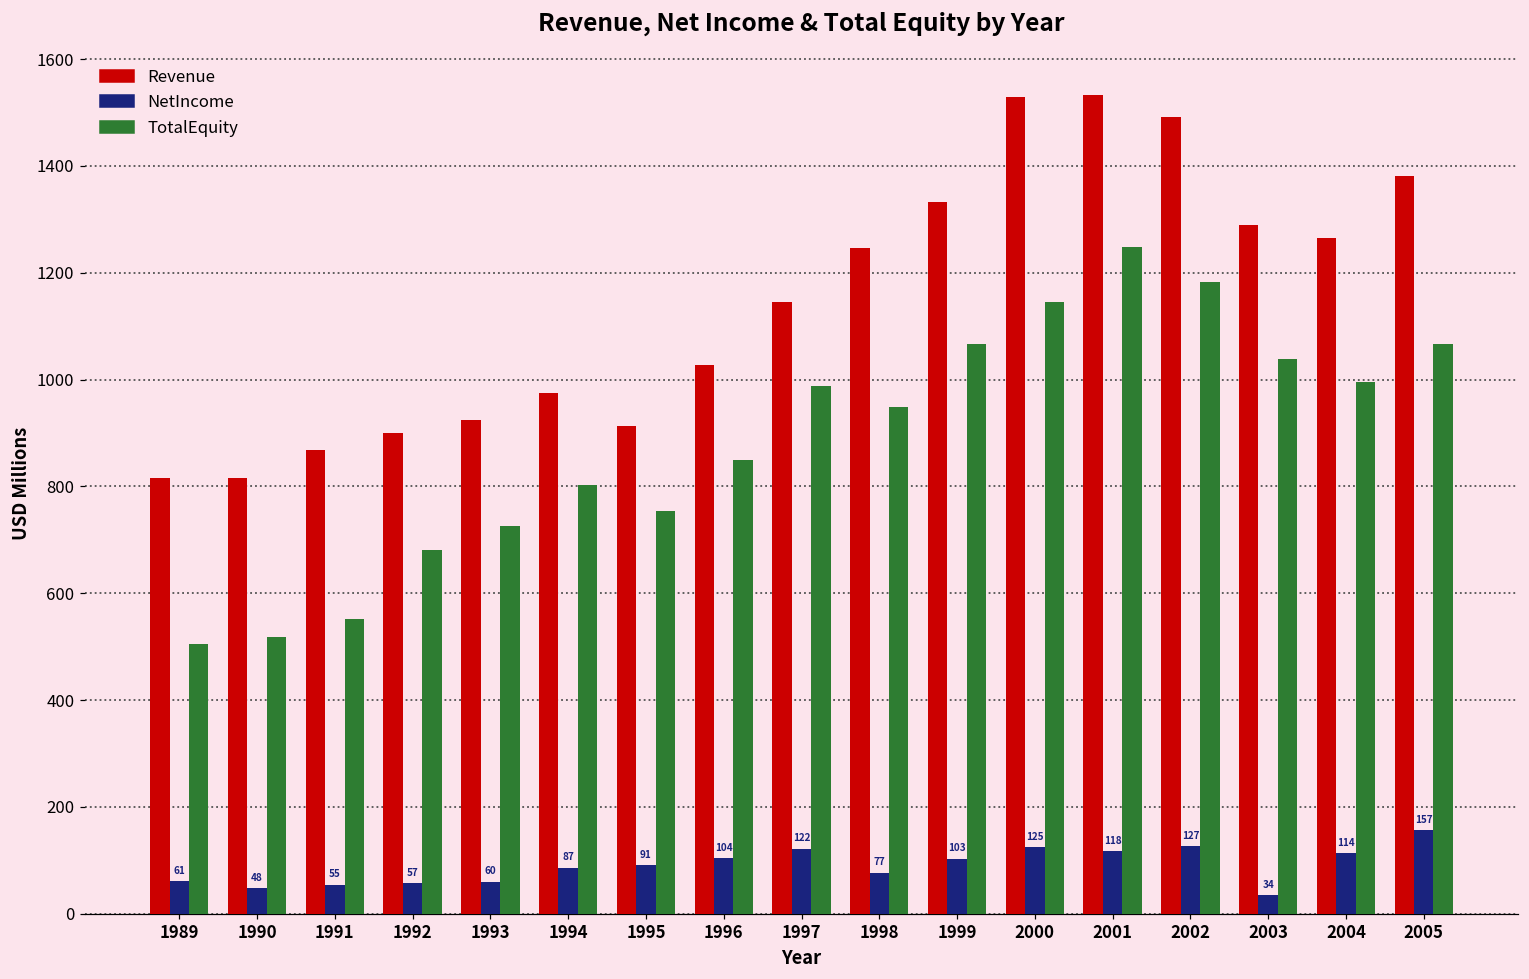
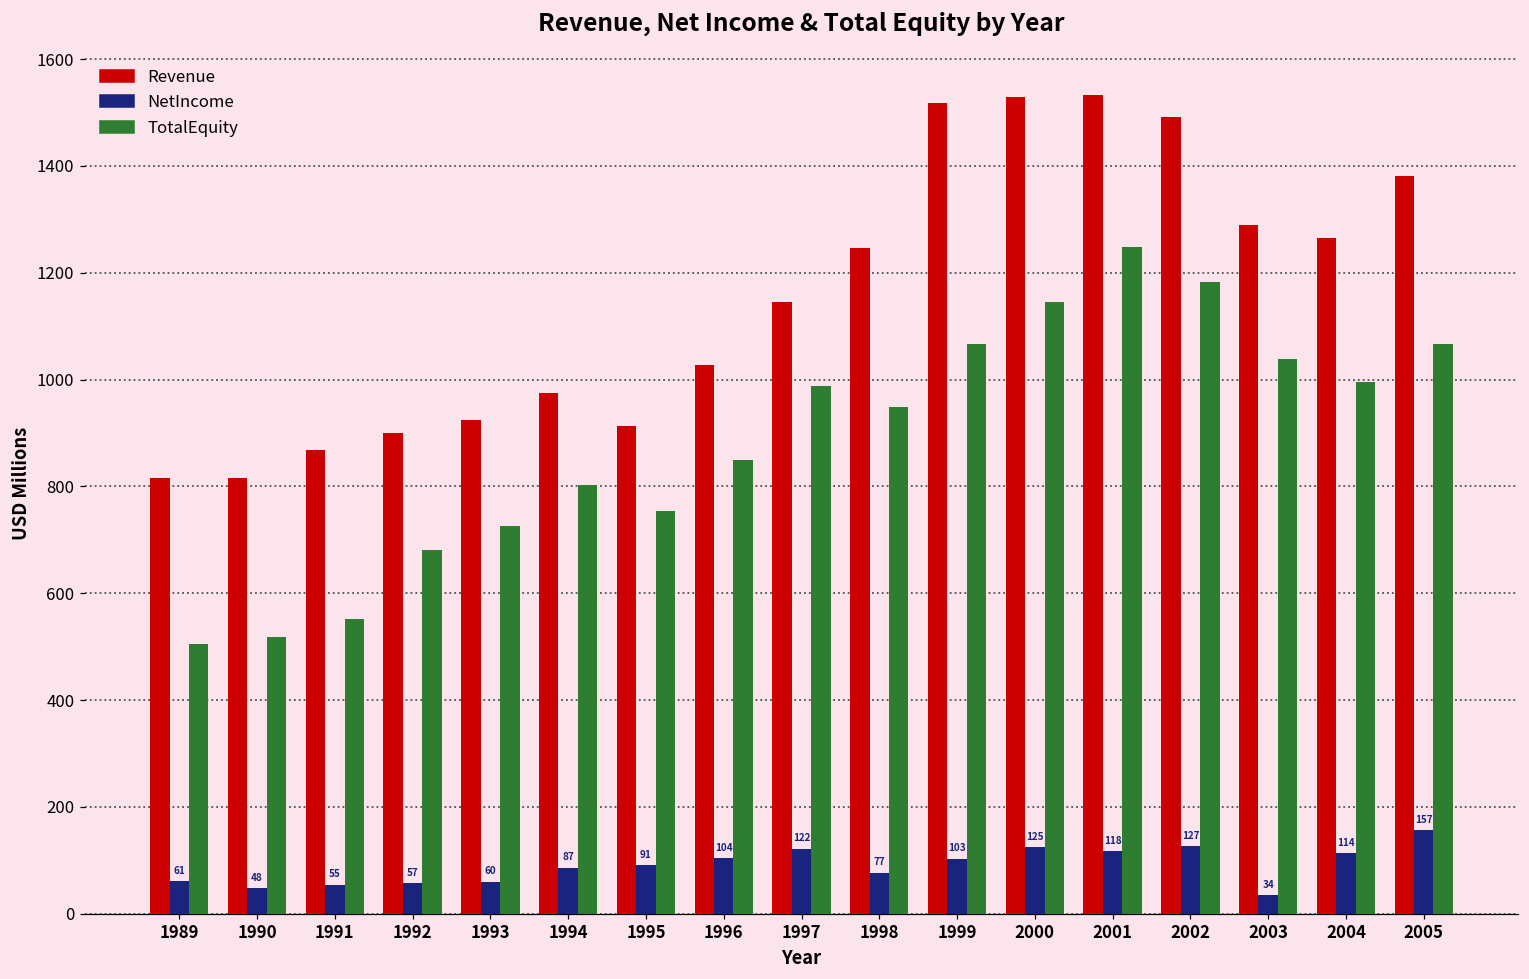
  {
    "Revenue": {
      "1989": 810,
      "1990": 820,
      "1991": 870,
      "1992": 900,
      "1993": 920,
      "1994": 980,
      "1995": 910,
      "1996": 1030,
      "1997": 1140,
      "1998": 1250,
-     "1999": 1330,
+     "1999": 1520,
      "2000": 1530,
      "2001": 1530,
      "2002": 1490,
      "2003": 1290,
      "2004": 1260,
      "2005": 1380
    },
    "NetIncome": {
      "1989": 61,
      "1990": 48,
      "1991": 55,
      "1992": 57,
      "1993": 60,
      "1994": 87,
      "1995": 91,
      "1996": 104,
      "1997": 122,
      "1998": 77,
      "1999": 103,
      "2000": 125,
      "2001": 118,
      "2002": 127,
      "2003": 34,
      "2004": 114,
      "2005": 157
    },
    "TotalEquity": {
      "1989": 510,
      "1990": 520,
      "1991": 550,
      "1992": 680,
      "1993": 730,
      "1994": 800,
      "1995": 750,
      "1996": 850,
      "1997": 990,
      "1998": 950,
      "1999": 1070,
      "2000": 1140,
      "2001": 1250,
      "2002": 1180,
      "2003": 1040,
      "2004": 990,
      "2005": 1070
    }
  }
